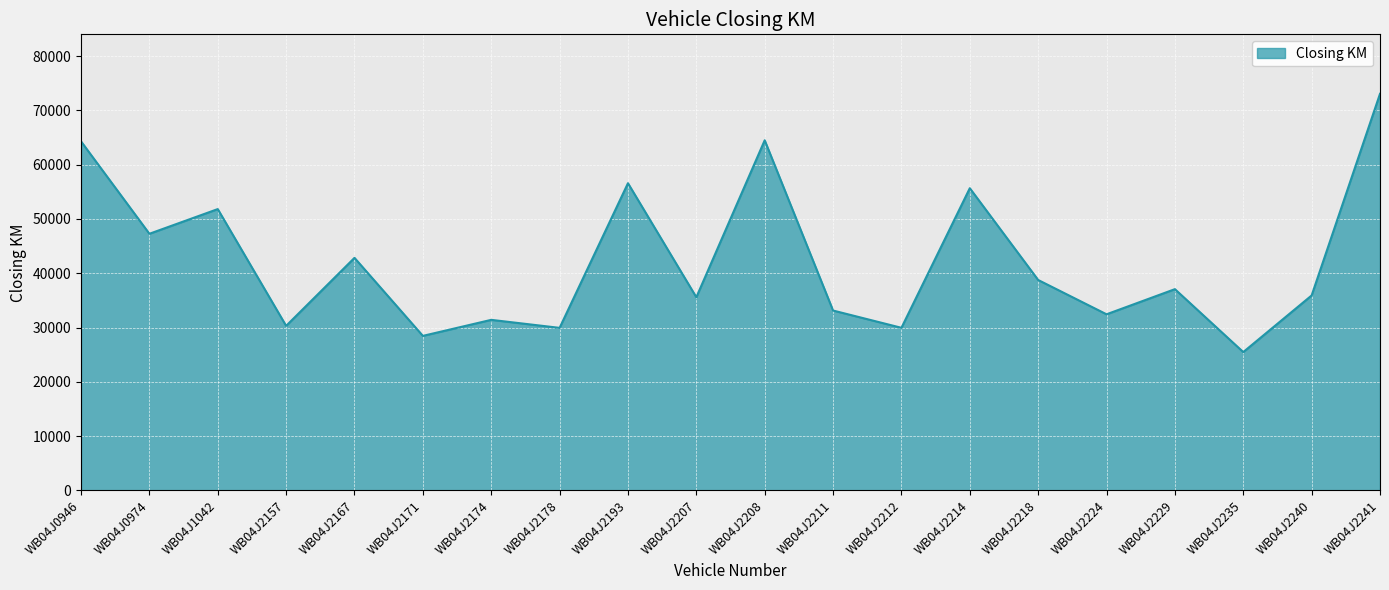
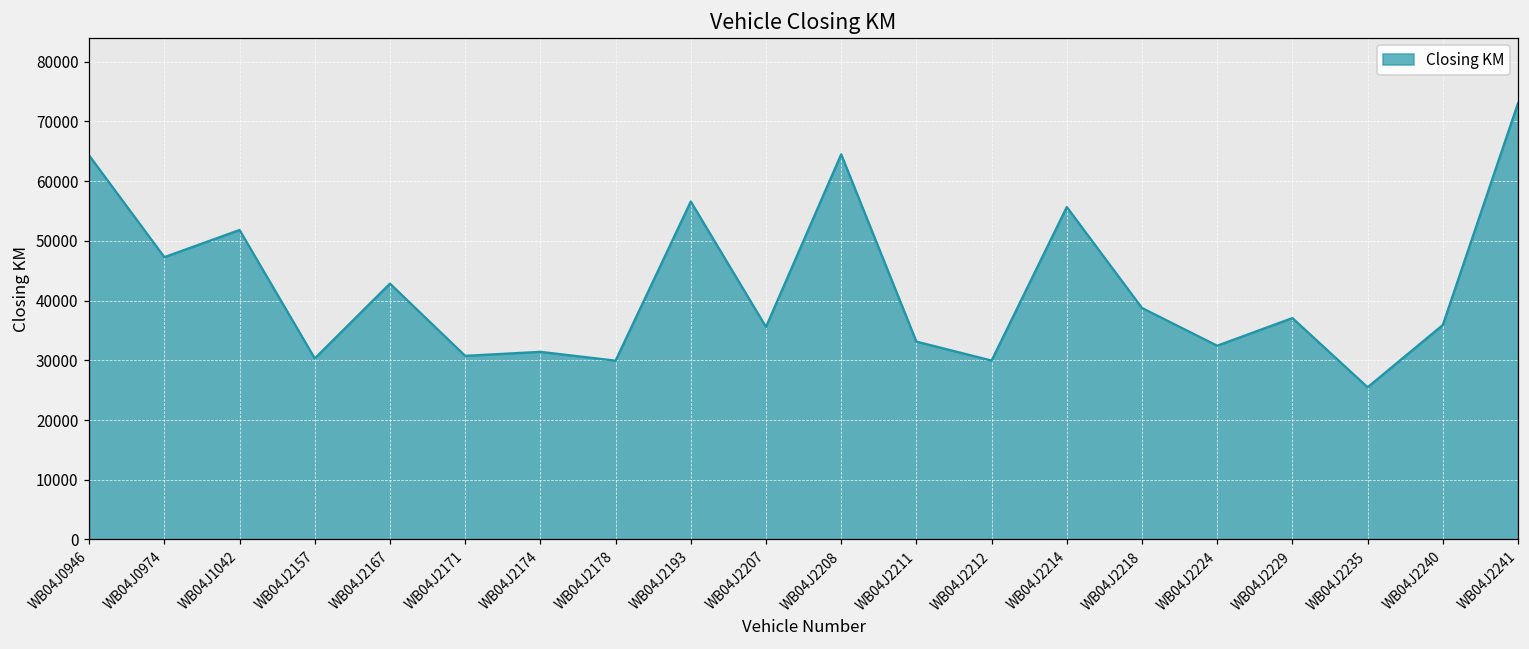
  {
    "WB04J0946": 64000,
    "WB04J0974": 47000,
    "WB04J1042": 52000,
    "WB04J2157": 30000,
    "WB04J2167": 43000,
-   "WB04J2171": 28000,
+   "WB04J2171": 31000,
    "WB04J2174": 31000,
    "WB04J2178": 30000,
    "WB04J2193": 57000,
    "WB04J2207": 36000,
    "WB04J2208": 64000,
    "WB04J2211": 33000,
    "WB04J2212": 30000,
    "WB04J2214": 56000,
    "WB04J2218": 39000,
    "WB04J2224": 32000,
    "WB04J2229": 37000,
    "WB04J2235": 25000,
    "WB04J2240": 36000,
    "WB04J2241": 73000
  }
